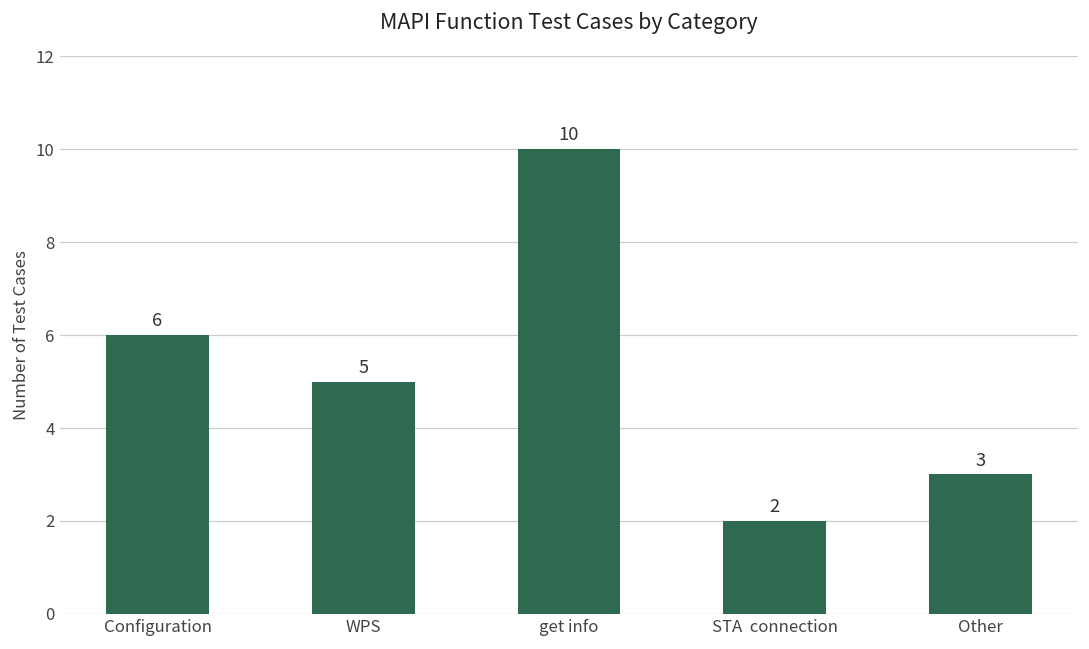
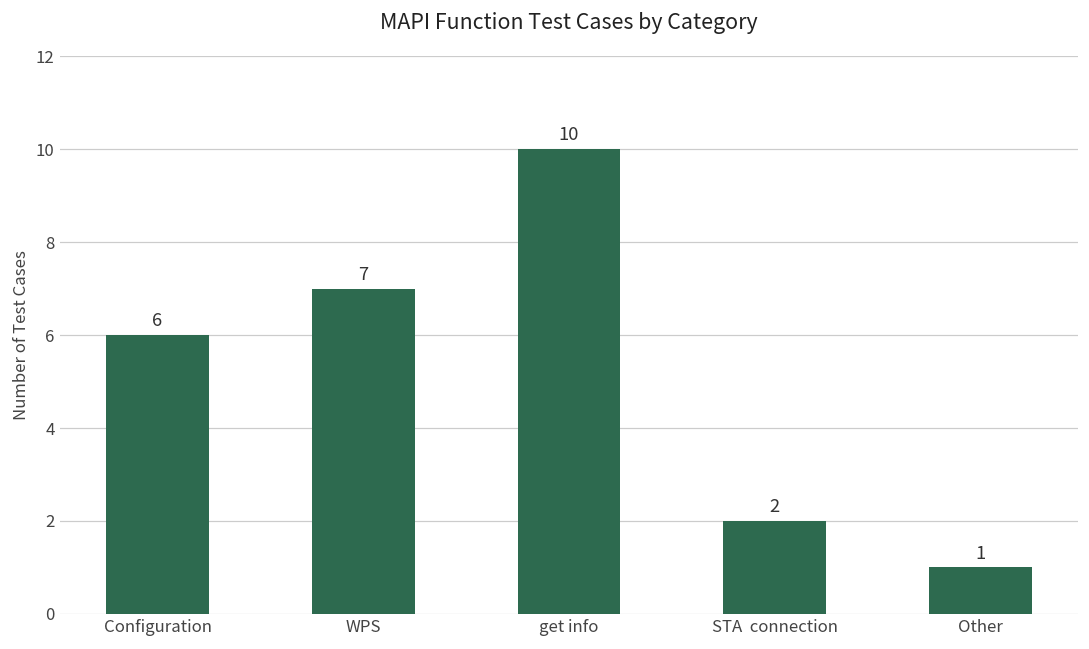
  {
    "Configuration": 6,
-   "WPS": 5,
+   "WPS": 7,
    "get info": 10,
    "STA connection": 2,
-   "Other": 3
+   "Other": 1
  }
